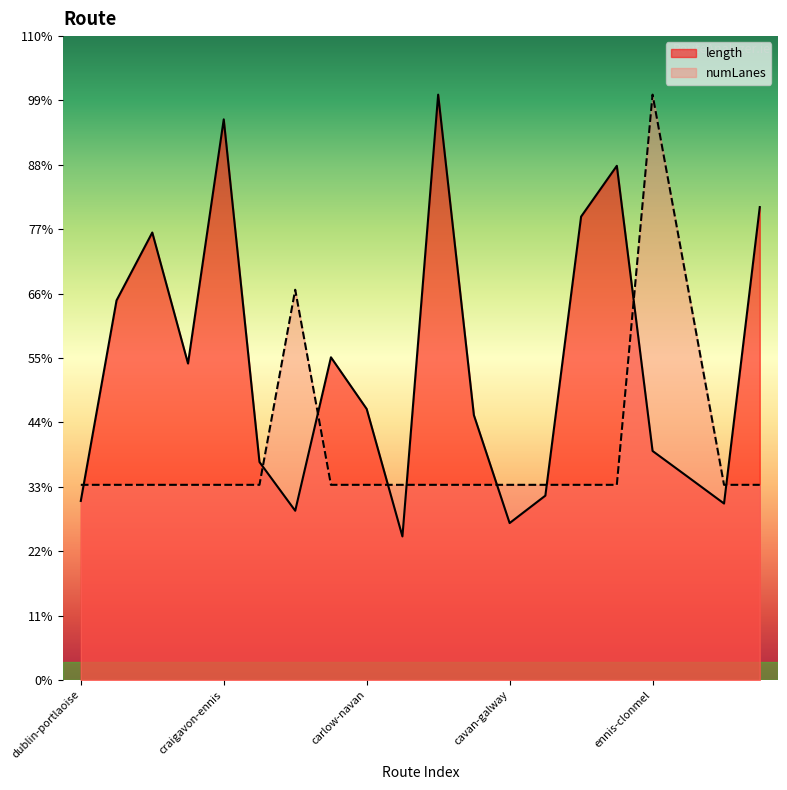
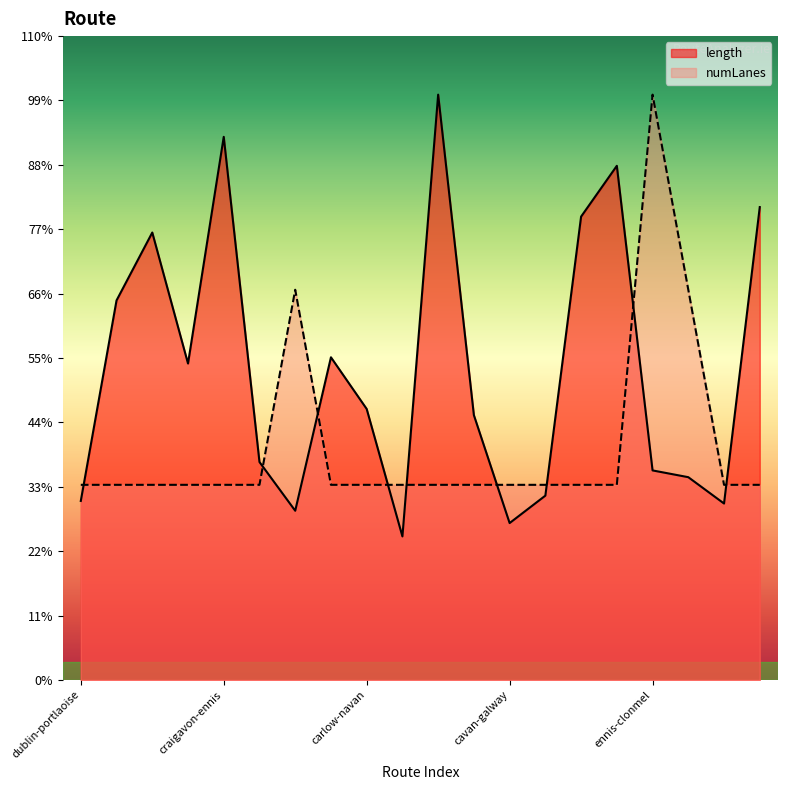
  {
    "length": {
      "dublin-portlaoise": "31%",
-     "craigavon-ennis": "96%",
+     "craigavon-ennis": "93%",
      "carlow-navan": "46%",
      "cavan-galway": "27%",
-     "ennis-clonmel": "39%"
+     "ennis-clonmel": "36%"
    },
    "numLanes": {
      "dublin-portlaoise": "33%",
      "craigavon-ennis": "33%",
      "carlow-navan": "33%",
      "cavan-galway": "33%",
      "ennis-clonmel": "100%"
    }
  }
